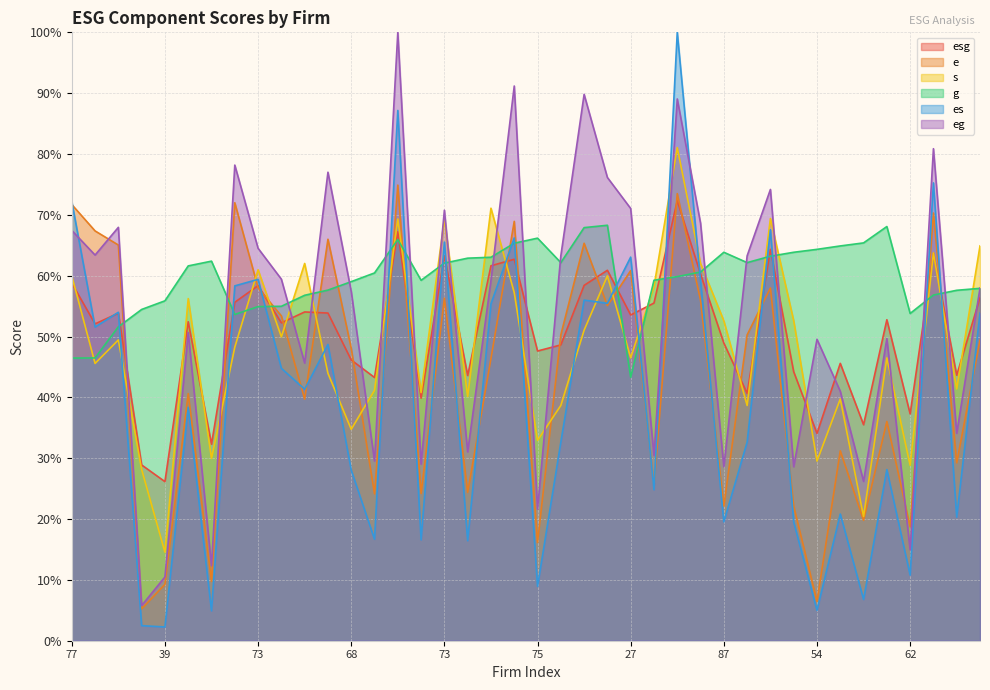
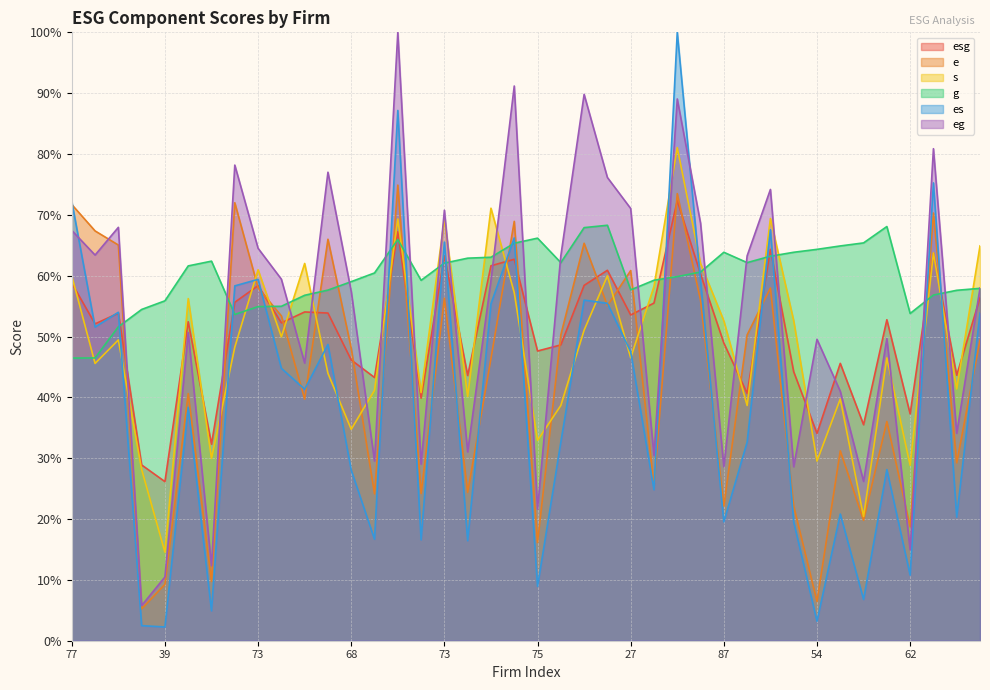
  {
    "g": {
      "68": "59%",
-     "27": "43%",
+     "27": "58%",
      "54": "64%",
      "62": "54%"
    },
    "es": {
      "68": "28%",
-     "27": "63%",
-     "54": "5%",
+     "27": "48%",
+     "54": "3%",
      "62": "11%"
    },
    "eg": {
      "68": "57%",
      "27": "71%",
      "54": "50%",
      "62": "15%"
    }
  }
